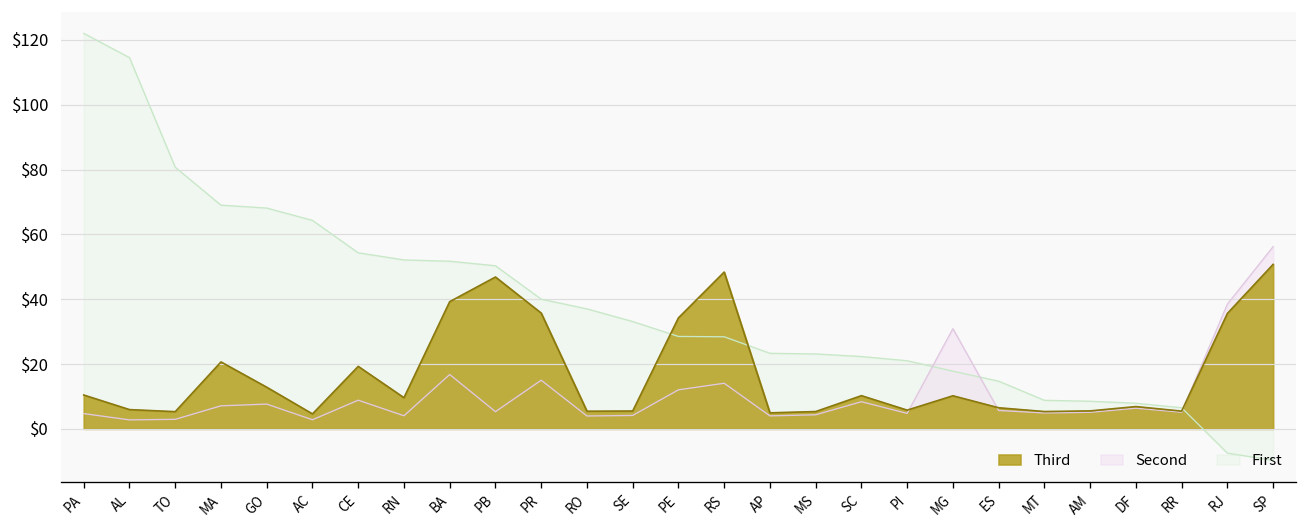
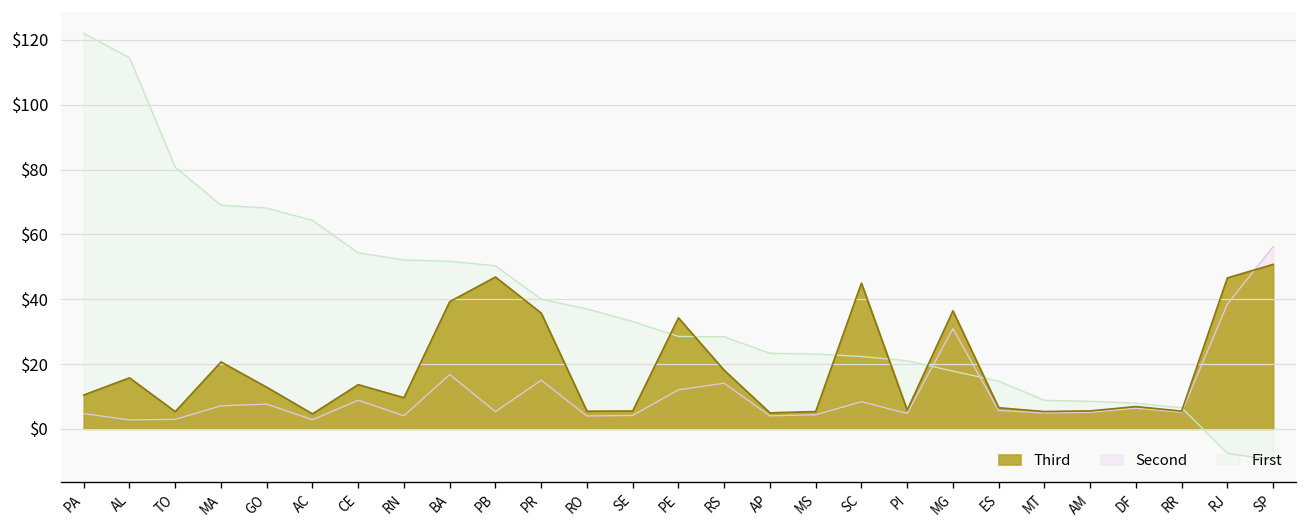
  {
    "Third": {
      "PA": "$10",
-     "AL": "$6",
+     "AL": "$16",
      "TO": "$5",
      "MA": "$21",
      "GO": "$13",
      "AC": "$5",
-     "CE": "$19",
+     "CE": "$14",
      "RN": "$10",
      "BA": "$39",
      "PB": "$47",
      "PR": "$36",
      "RO": "$5",
      "SE": "$6",
      "PE": "$34",
-     "RS": "$48",
+     "RS": "$18",
      "AP": "$5",
      "MS": "$5",
-     "SC": "$10",
+     "SC": "$45",
      "PI": "$6",
-     "MG": "$10",
-     "RJ": "$36",
+     "MG": "$36",
+     "RJ": "$47",
      "SP": "$51"
    }
  }
